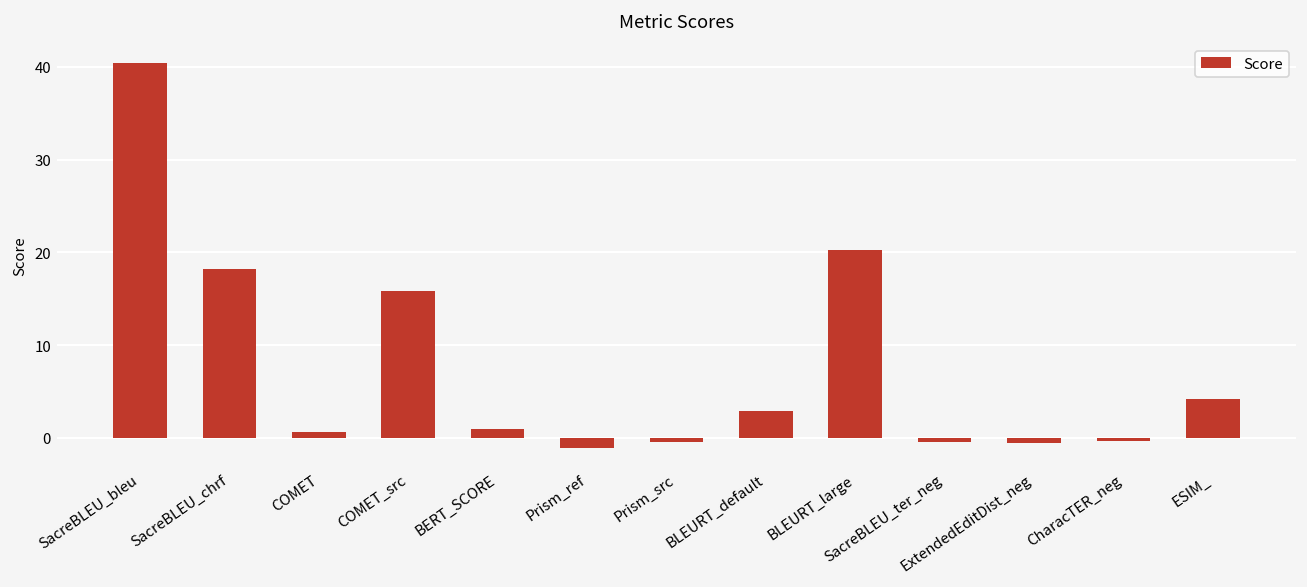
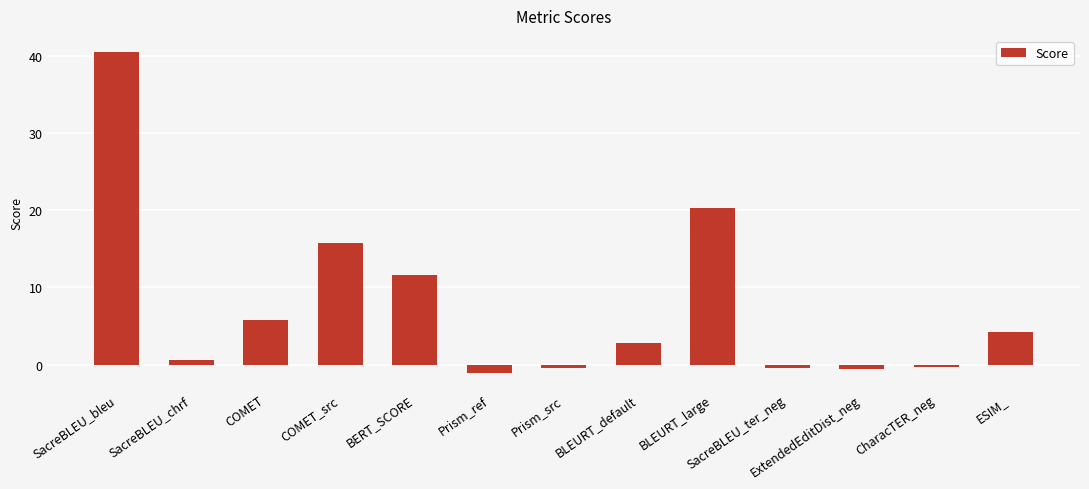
  {
    "SacreBLEU_bleu": 40,
-   "SacreBLEU_chrf": 18,
-   "COMET": 1,
+   "SacreBLEU_chrf": 1,
+   "COMET": 6,
    "COMET_src": 16,
-   "BERT_SCORE": 1,
+   "BERT_SCORE": 12,
    "Prism_ref": -1,
    "Prism_src": 0,
    "BLEURT_default": 3,
    "BLEURT_large": 20,
    "SacreBLEU_ter_neg": 0,
    "ExtendedEditDist_neg": -1,
    "CharacTER_neg": 0,
    "ESIM_": 4
  }
